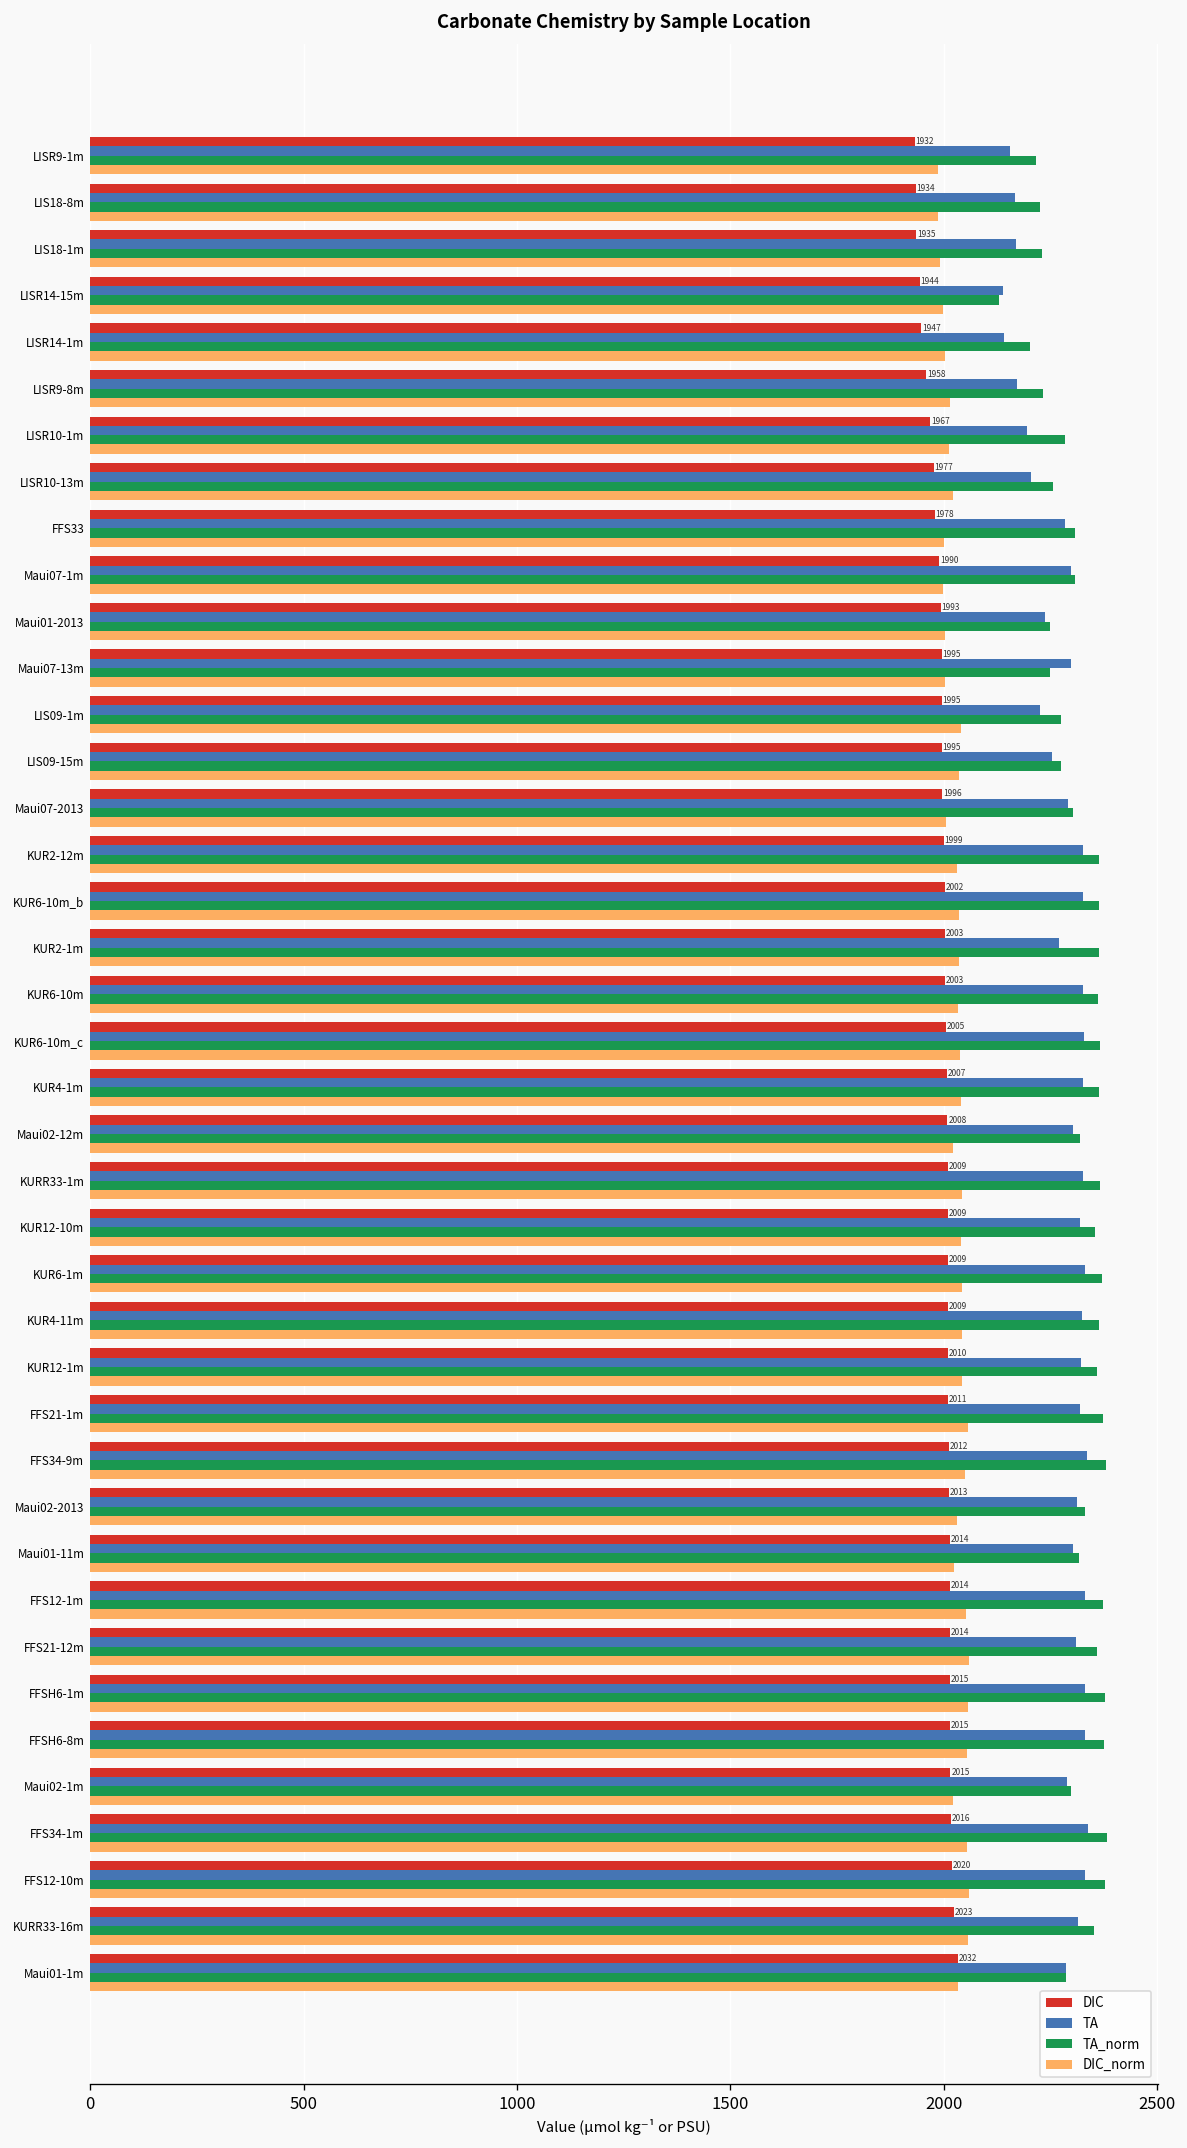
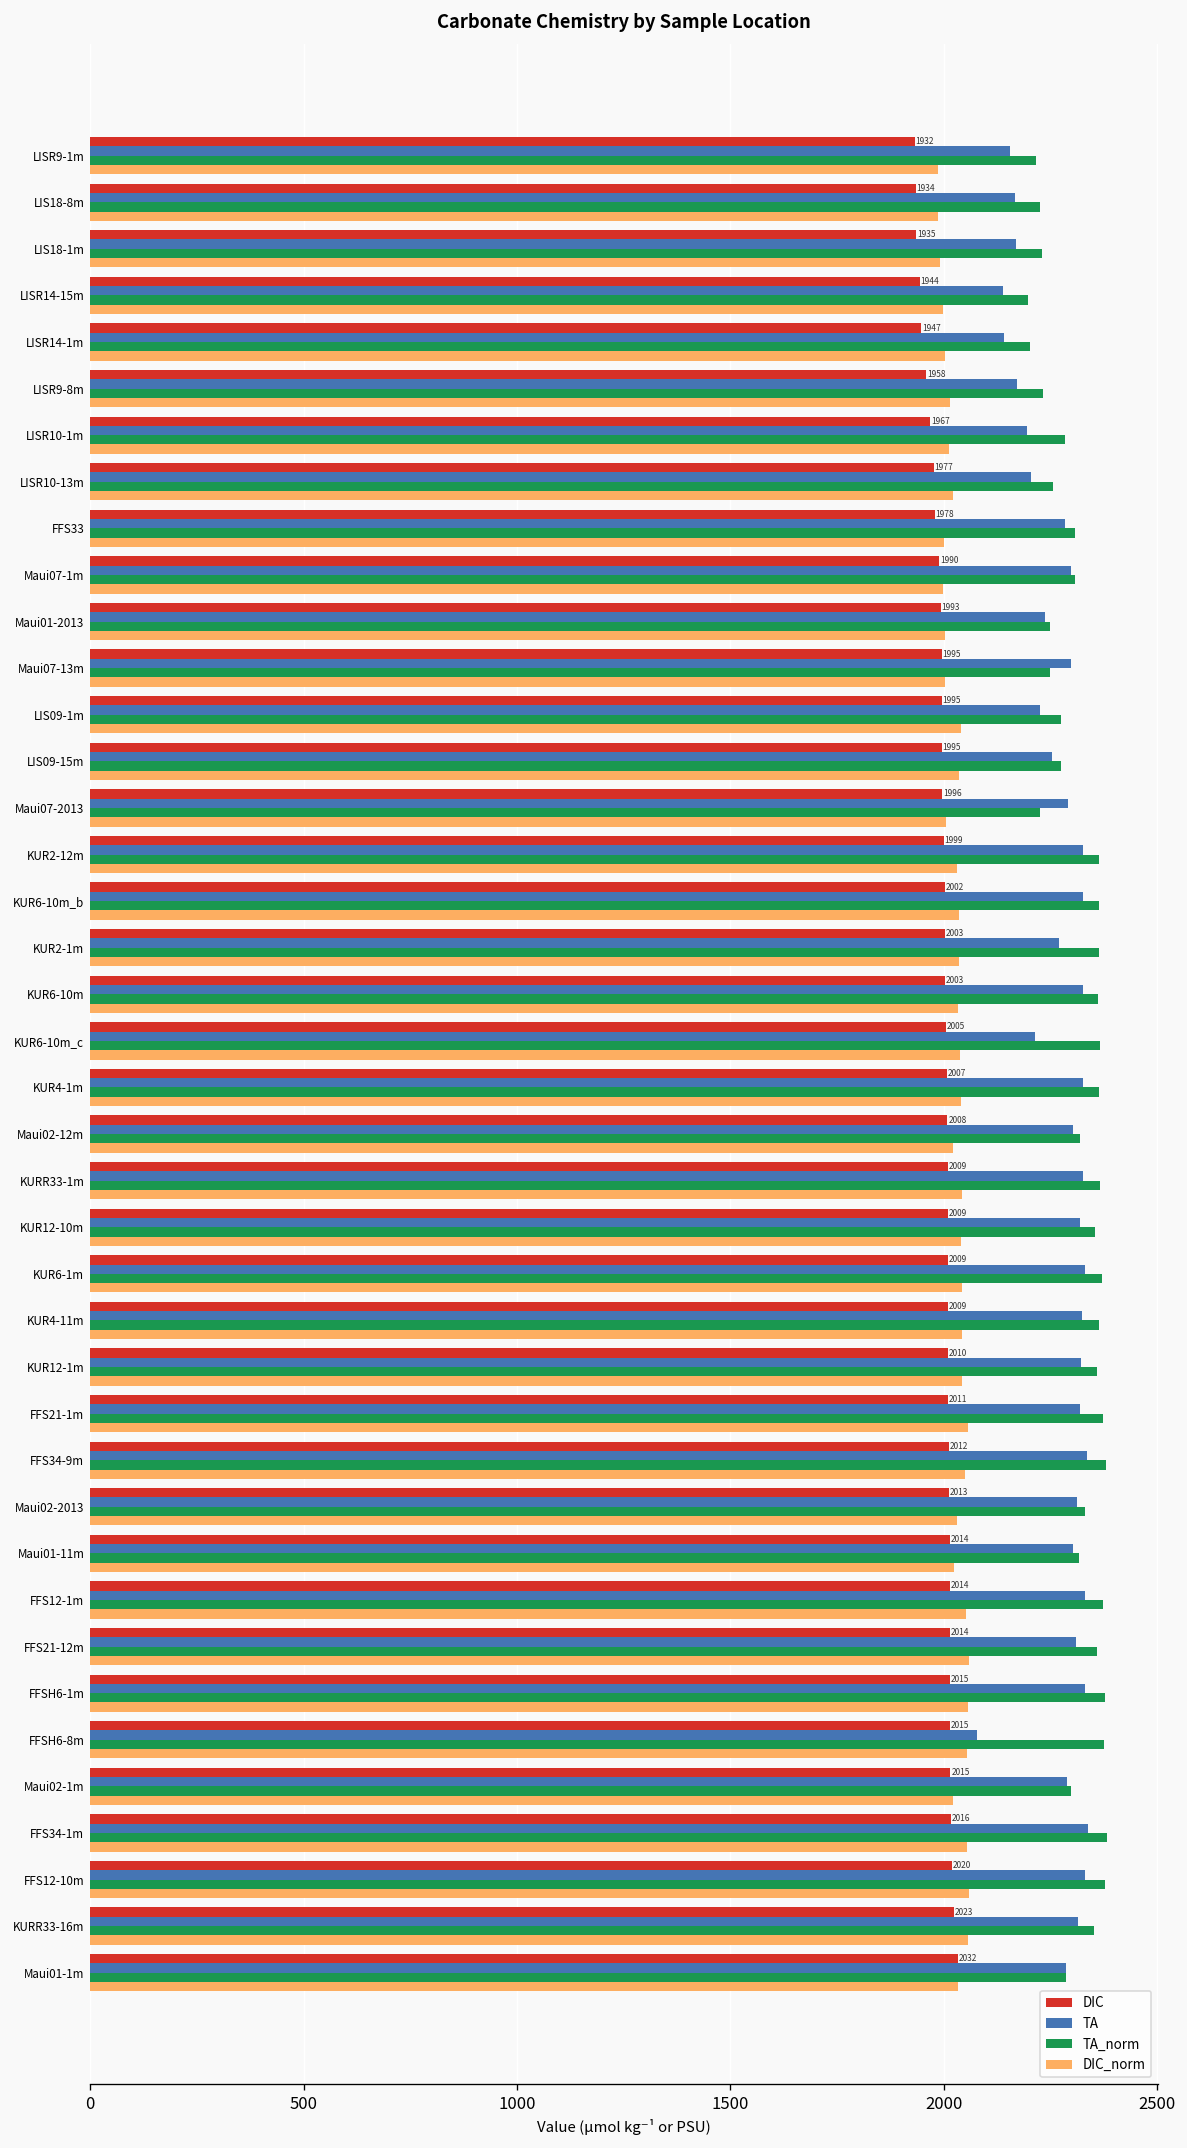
  {
    "DIC": {
      "LISR9-1m": 1932,
      "LIS18-8m": 1934,
      "LIS18-1m": 1935,
      "LISR14-15m": 1944,
      "LISR14-1m": 1947,
      "LISR9-8m": 1958,
      "LISR10-1m": 1967,
      "LISR10-13m": 1977,
      "FFS33": 1978,
      "Maui07-1m": 1990,
      "Maui01-2013": 1993,
      "Maui07-13m": 1995,
      "LIS09-1m": 1995,
      "LIS09-15m": 1995,
      "Maui07-2013": 1996,
      "KUR2-12m": 1999,
      "KUR6-10m_b": 2002,
      "KUR2-1m": 2003,
      "KUR6-10m": 2003,
      "KUR6-10m_c": 2005,
      "KUR4-1m": 2007,
      "Maui02-12m": 2008,
      "KURR33-1m": 2009,
      "KUR12-10m": 2009,
      "KUR6-1m": 2009,
      "KUR4-11m": 2009,
      "KUR12-1m": 2010,
      "FFS21-1m": 2011,
      "FFS34-9m": 2012,
      "Maui02-2013": 2013,
      "Maui01-11m": 2014,
      "FFS12-1m": 2014,
      "FFS21-12m": 2014,
      "FFSH6-1m": 2015,
      "FFSH6-8m": 2015,
      "Maui02-1m": 2015,
      "FFS34-1m": 2016,
      "FFS12-10m": 2020,
      "KURR33-16m": 2023,
      "Maui01-1m": 2032
    },
    "TA": {
      "LISR9-1m": 2160,
      "LIS18-8m": 2170,
      "LIS18-1m": 2170,
      "LISR14-15m": 2140,
      "LISR14-1m": 2140,
      "LISR9-8m": 2170,
      "LISR10-1m": 2200,
      "LISR10-13m": 2210,
      "FFS33": 2280,
      "Maui07-1m": 2300,
      "Maui01-2013": 2240,
      "Maui07-13m": 2300,
      "LIS09-1m": 2230,
      "LIS09-15m": 2250,
      "Maui07-2013": 2290,
      "KUR2-12m": 2330,
      "KUR6-10m_b": 2320,
      "KUR2-1m": 2270,
      "KUR6-10m": 2330,
-     "KUR6-10m_c": 2330,
+     "KUR6-10m_c": 2210,
      "KUR4-1m": 2330,
      "Maui02-12m": 2300,
      "KURR33-1m": 2330,
      "KUR12-10m": 2320,
      "KUR6-1m": 2330,
      "KUR4-11m": 2320,
      "KUR12-1m": 2320,
      "FFS21-1m": 2320,
      "FFS34-9m": 2340,
      "Maui02-2013": 2310,
      "Maui01-11m": 2300,
      "FFS12-1m": 2330,
      "FFS21-12m": 2310,
      "FFSH6-1m": 2330,
-     "FFSH6-8m": 2330,
+     "FFSH6-8m": 2080,
      "Maui02-1m": 2290,
      "FFS34-1m": 2340,
      "FFS12-10m": 2330,
      "KURR33-16m": 2310,
      "Maui01-1m": 2290
    },
    "TA_norm": {
      "LISR9-1m": 2220,
      "LIS18-8m": 2230,
      "LIS18-1m": 2230,
-     "LISR14-15m": 2130,
+     "LISR14-15m": 2200,
      "LISR14-1m": 2200,
      "LISR9-8m": 2230,
      "LISR10-1m": 2280,
      "LISR10-13m": 2260,
      "FFS33": 2310,
      "Maui07-1m": 2310,
      "Maui01-2013": 2250,
      "Maui07-13m": 2250,
      "LIS09-1m": 2280,
      "LIS09-15m": 2270,
-     "Maui07-2013": 2300,
+     "Maui07-2013": 2220,
      "KUR2-12m": 2360,
      "KUR6-10m_b": 2360,
      "KUR2-1m": 2360,
      "KUR6-10m": 2360,
      "KUR6-10m_c": 2370,
      "KUR4-1m": 2360,
      "Maui02-12m": 2320,
      "KURR33-1m": 2370,
      "KUR12-10m": 2360,
      "KUR6-1m": 2370,
      "KUR4-11m": 2360,
      "KUR12-1m": 2360,
      "FFS21-1m": 2370,
      "FFS34-9m": 2380,
      "Maui02-2013": 2330,
      "Maui01-11m": 2320,
      "FFS12-1m": 2370,
      "FFS21-12m": 2360,
      "FFSH6-1m": 2380,
      "FFSH6-8m": 2380,
      "Maui02-1m": 2300,
      "FFS34-1m": 2380,
      "FFS12-10m": 2380,
      "KURR33-16m": 2350,
      "Maui01-1m": 2290
    },
    "DIC_norm": {
      "LISR9-1m": 1990,
      "LIS18-8m": 1990,
      "LIS18-1m": 1990,
      "LISR14-15m": 2000,
      "LISR14-1m": 2000,
      "LISR9-8m": 2010,
      "LISR10-1m": 2010,
      "LISR10-13m": 2020,
      "FFS33": 2000,
      "Maui07-1m": 2000,
      "Maui01-2013": 2000,
      "Maui07-13m": 2000,
      "LIS09-1m": 2040,
      "LIS09-15m": 2040,
      "Maui07-2013": 2010,
      "KUR2-12m": 2030,
      "KUR6-10m_b": 2040,
      "KUR2-1m": 2040,
      "KUR6-10m": 2030,
      "KUR6-10m_c": 2040,
      "KUR4-1m": 2040,
      "Maui02-12m": 2020,
      "KURR33-1m": 2040,
      "KUR12-10m": 2040,
      "KUR6-1m": 2040,
      "KUR4-11m": 2040,
      "KUR12-1m": 2040,
      "FFS21-1m": 2060,
      "FFS34-9m": 2050,
      "Maui02-2013": 2030,
      "Maui01-11m": 2020,
      "FFS12-1m": 2050,
      "FFS21-12m": 2060,
      "FFSH6-1m": 2060,
      "FFSH6-8m": 2050,
      "Maui02-1m": 2020,
      "FFS34-1m": 2050,
      "FFS12-10m": 2060,
      "KURR33-16m": 2060
    }
  }
